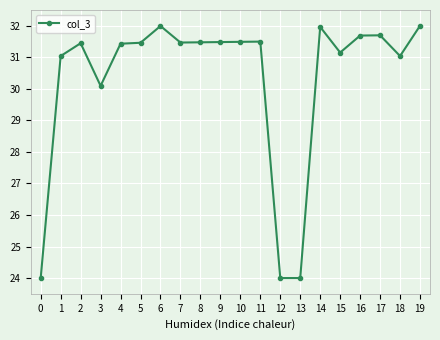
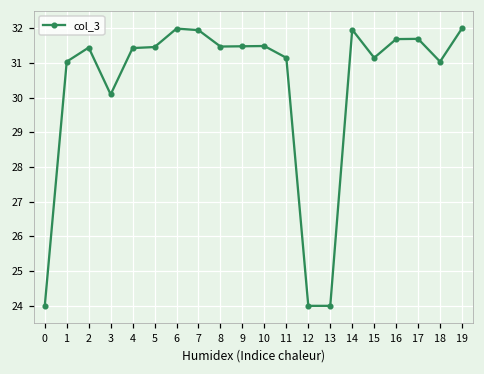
  {
    "0": 24.0,
    "1": 31.0,
    "2": 31.4,
    "3": 30.1,
    "4": 31.4,
    "5": 31.5,
    "6": 32.0,
-   "7": 31.5,
+   "7": 31.9,
    "8": 31.5,
    "9": 31.5,
    "10": 31.5,
-   "11": 31.5,
+   "11": 31.2,
    "12": 24.0,
    "13": 24.0,
    "14": 32.0,
    "15": 31.2,
    "16": 31.7,
    "17": 31.7,
    "18": 31.0,
    "19": 32.0
  }
